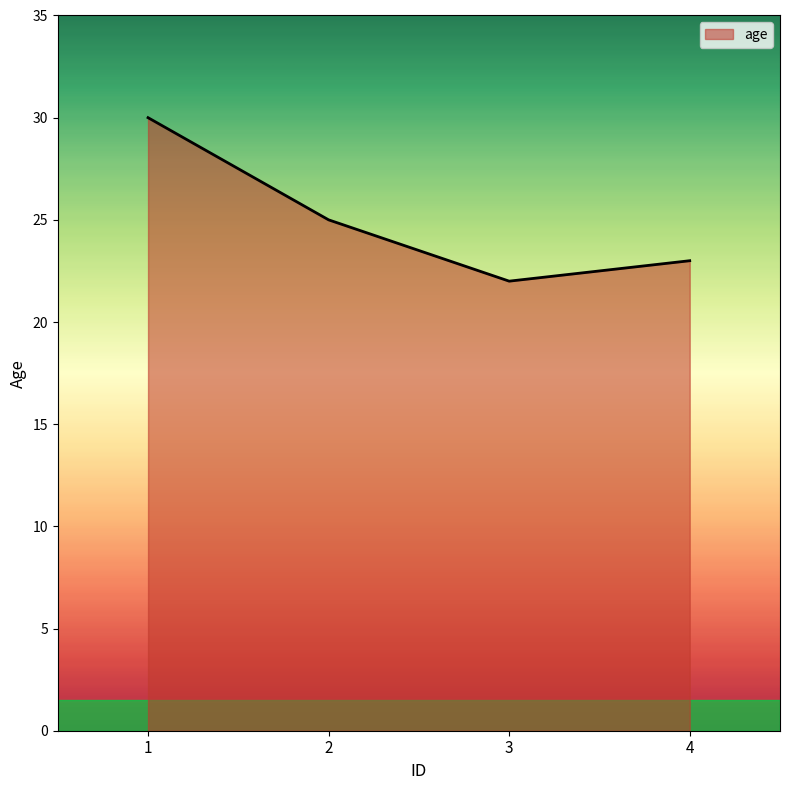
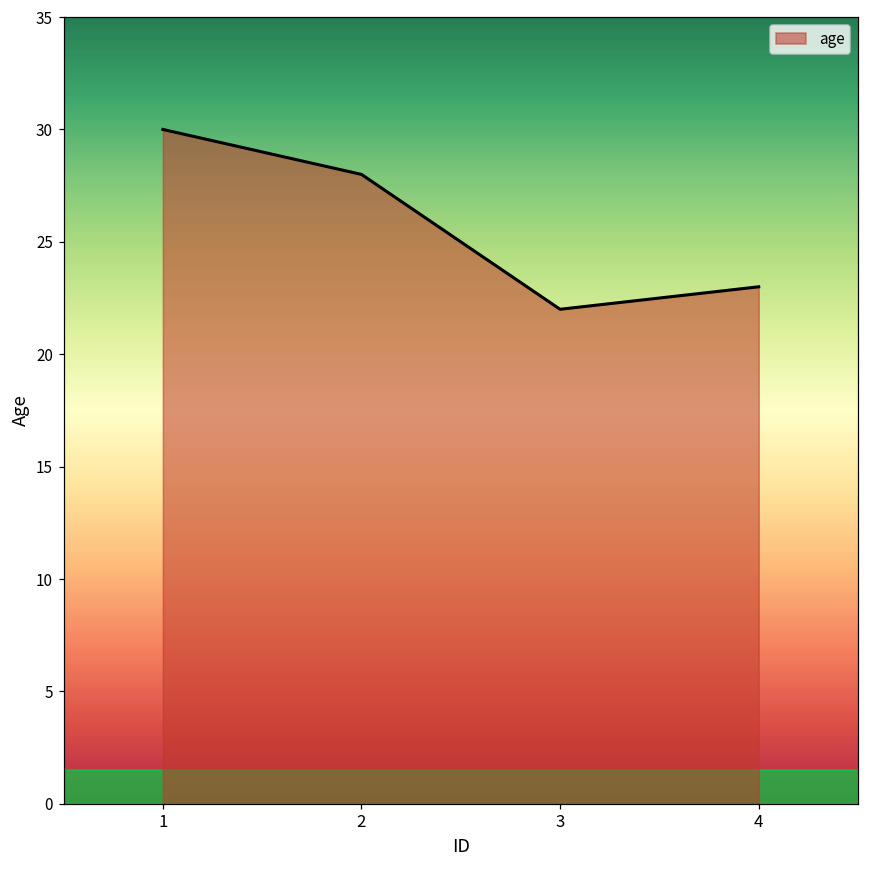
  {
    "1": 30,
-   "2": 25,
+   "2": 28,
    "3": 22,
    "4": 23
  }
